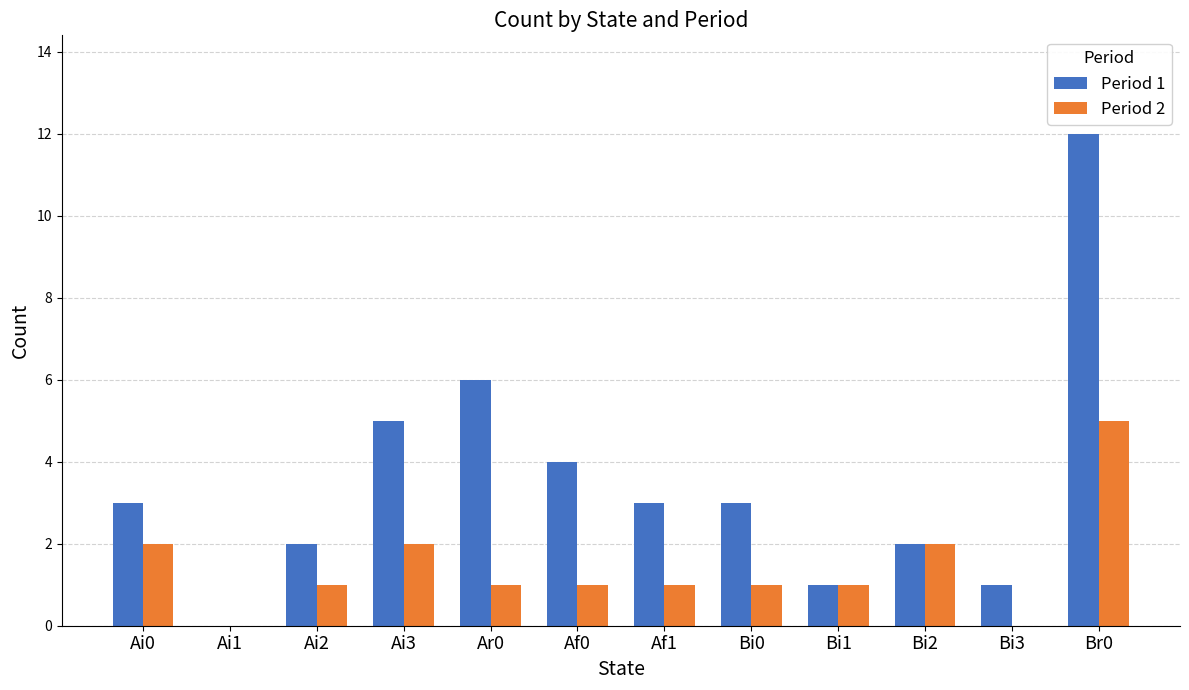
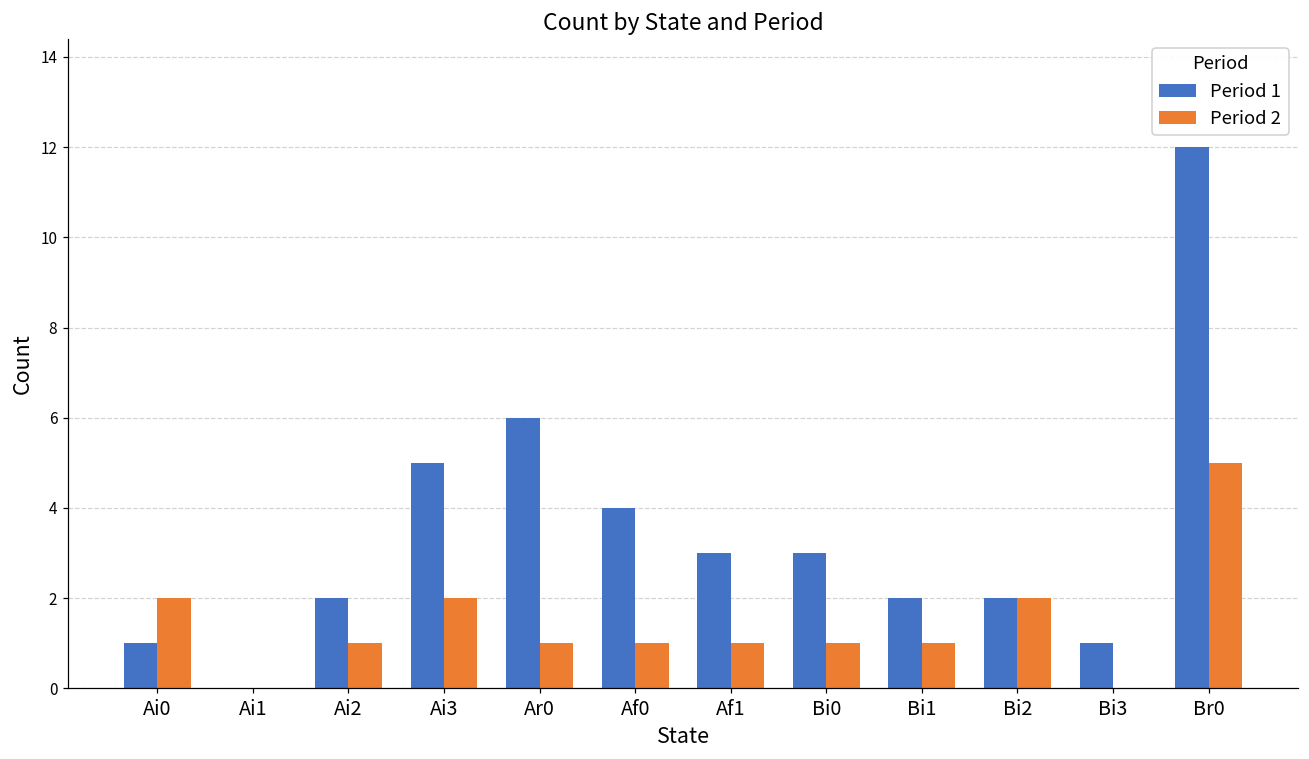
  {
    "Period 1": {
-     "Ai0": 3,
+     "Ai0": 1,
      "Ai1": 0,
      "Ai2": 2,
      "Ai3": 5,
      "Ar0": 6,
      "Af0": 4,
      "Af1": 3,
      "Bi0": 3,
-     "Bi1": 1,
+     "Bi1": 2,
      "Bi2": 2,
      "Bi3": 1,
      "Br0": 12
    },
    "Period 2": {
      "Ai0": 2,
      "Ai1": 0,
      "Ai2": 1,
      "Ai3": 2,
      "Ar0": 1,
      "Af0": 1,
      "Af1": 1,
      "Bi0": 1,
      "Bi1": 1,
      "Bi2": 2,
      "Bi3": 0,
      "Br0": 5
    }
  }
